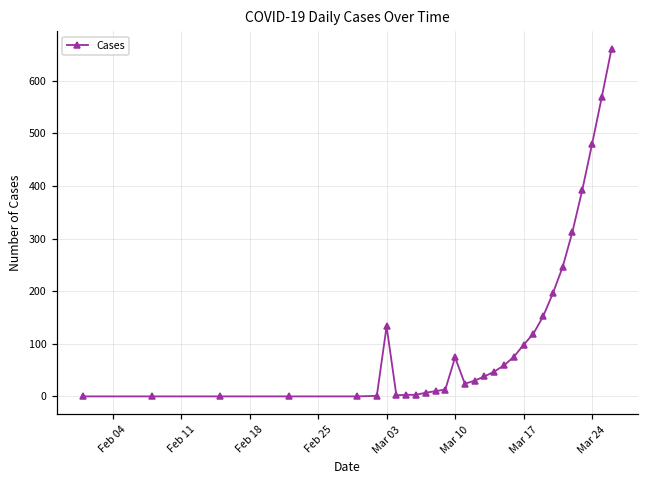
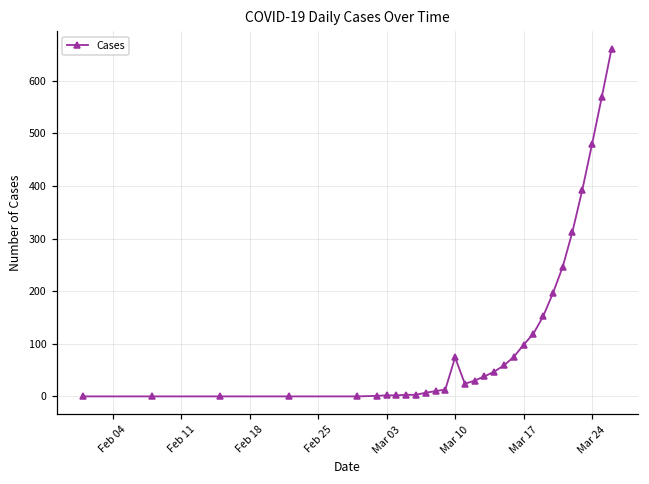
  {
-   "Mar 03": 130,
+   "Mar 03": 0,
    "Mar 10": 70,
    "Mar 17": 100,
    "Mar 24": 480
  }
